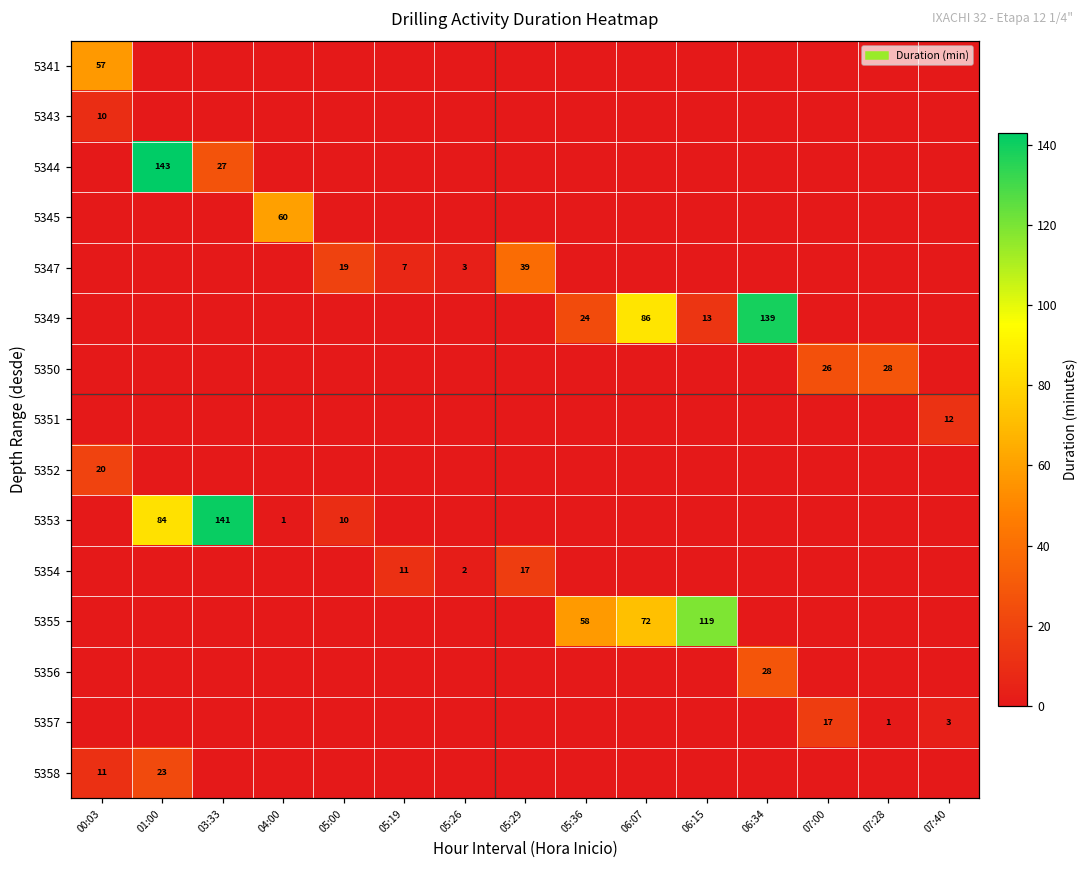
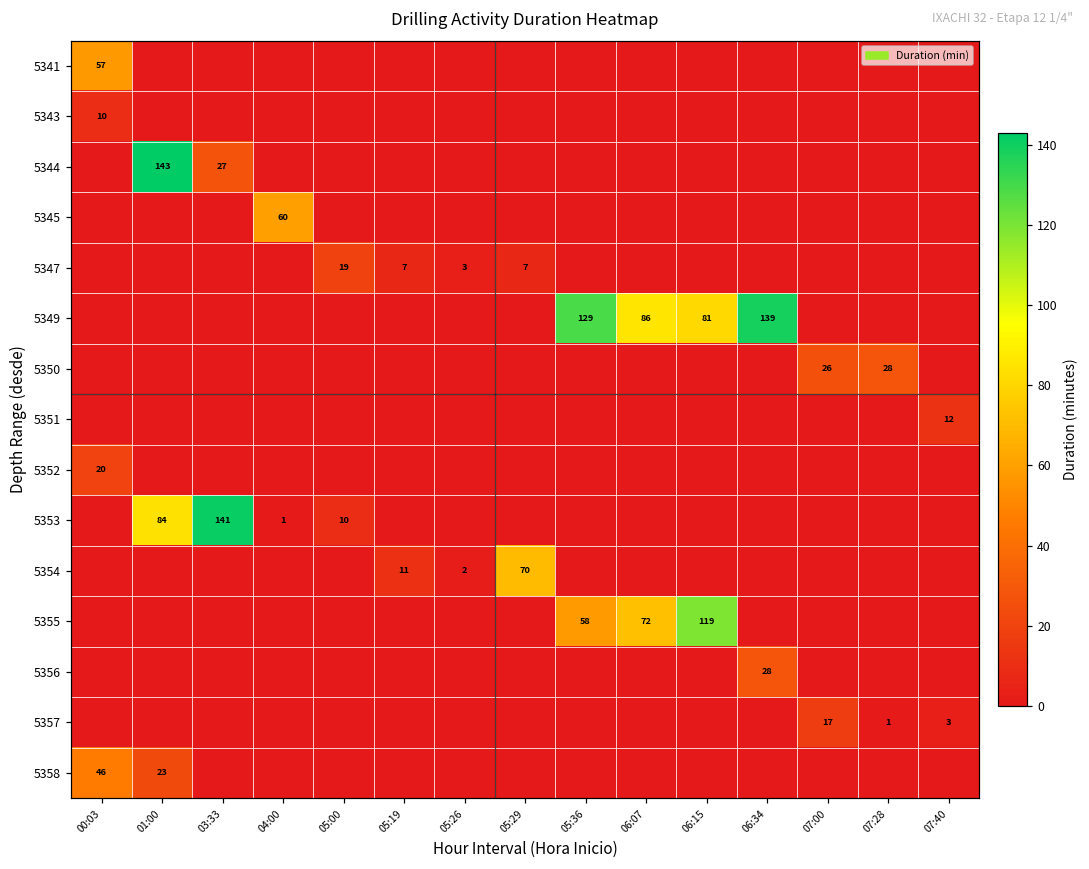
  {
    "5341": {
      "00:03": 57
    },
    "5343": {
      "00:03": 10
    },
    "5344": {
      "01:00": 143,
      "03:33": 27
    },
    "5345": {
      "04:00": 60
    },
    "5347": {
      "05:00": 19,
      "05:19": 7,
      "05:26": 3,
-     "05:29": 39
+     "05:29": 7
    },
    "5349": {
-     "05:36": 24,
+     "05:36": 129,
      "06:07": 86,
-     "06:15": 13,
+     "06:15": 81,
      "06:34": 139
    },
    "5350": {
      "07:00": 26,
      "07:28": 28
    },
    "5351": {
      "07:40": 12
    },
    "5352": {
      "00:03": 20
    },
    "5353": {
      "01:00": 84,
      "03:33": 141,
      "04:00": 1,
      "05:00": 10
    },
    "5354": {
      "05:19": 11,
      "05:26": 2,
-     "05:29": 17
+     "05:29": 70
    },
    "5355": {
      "05:36": 58,
      "06:07": 72,
      "06:15": 119
    },
    "5356": {
      "06:34": 28
    },
    "5357": {
      "07:00": 17,
      "07:28": 1,
      "07:40": 3
    },
    "5358": {
-     "00:03": 11,
+     "00:03": 46,
      "01:00": 23
    }
  }
